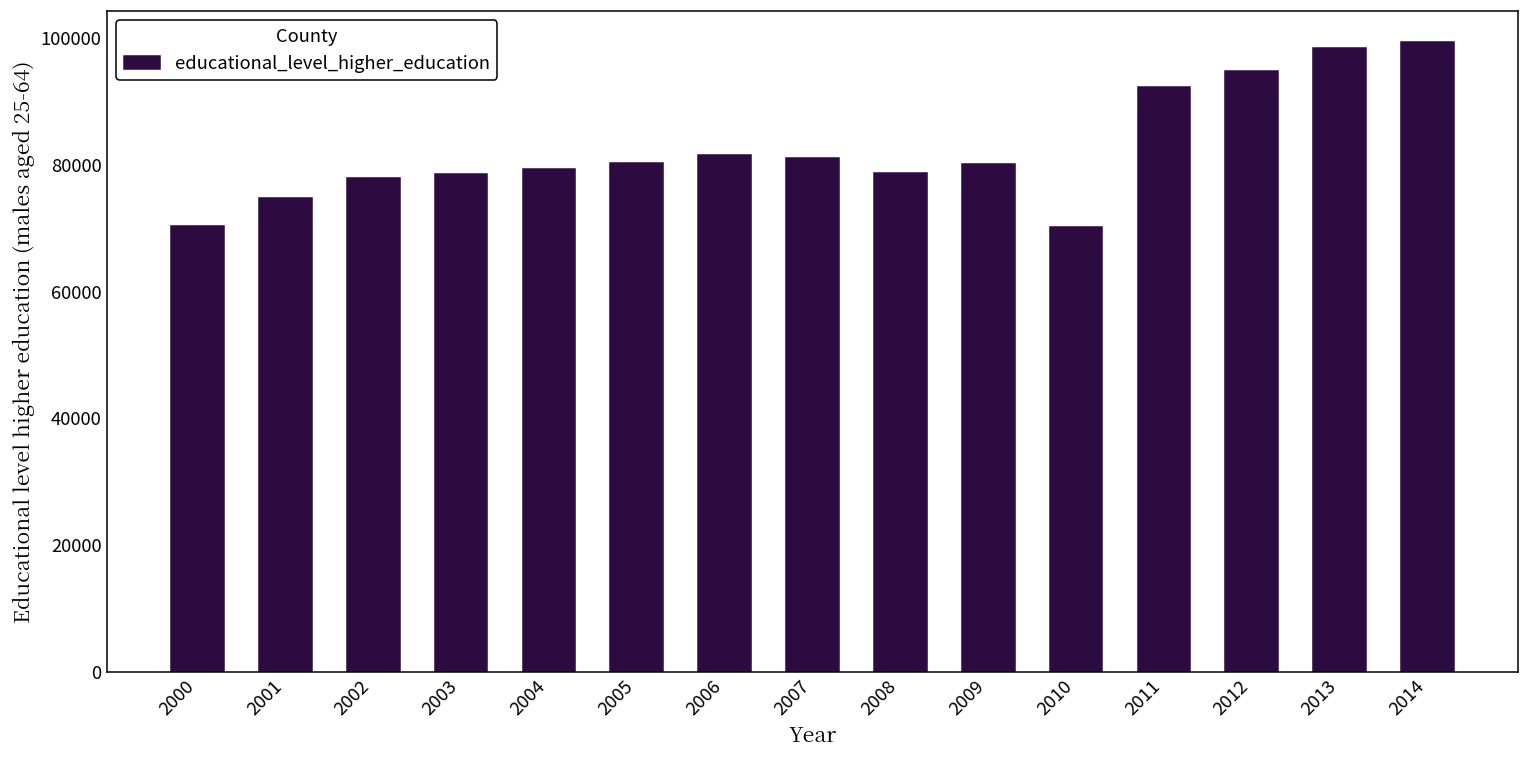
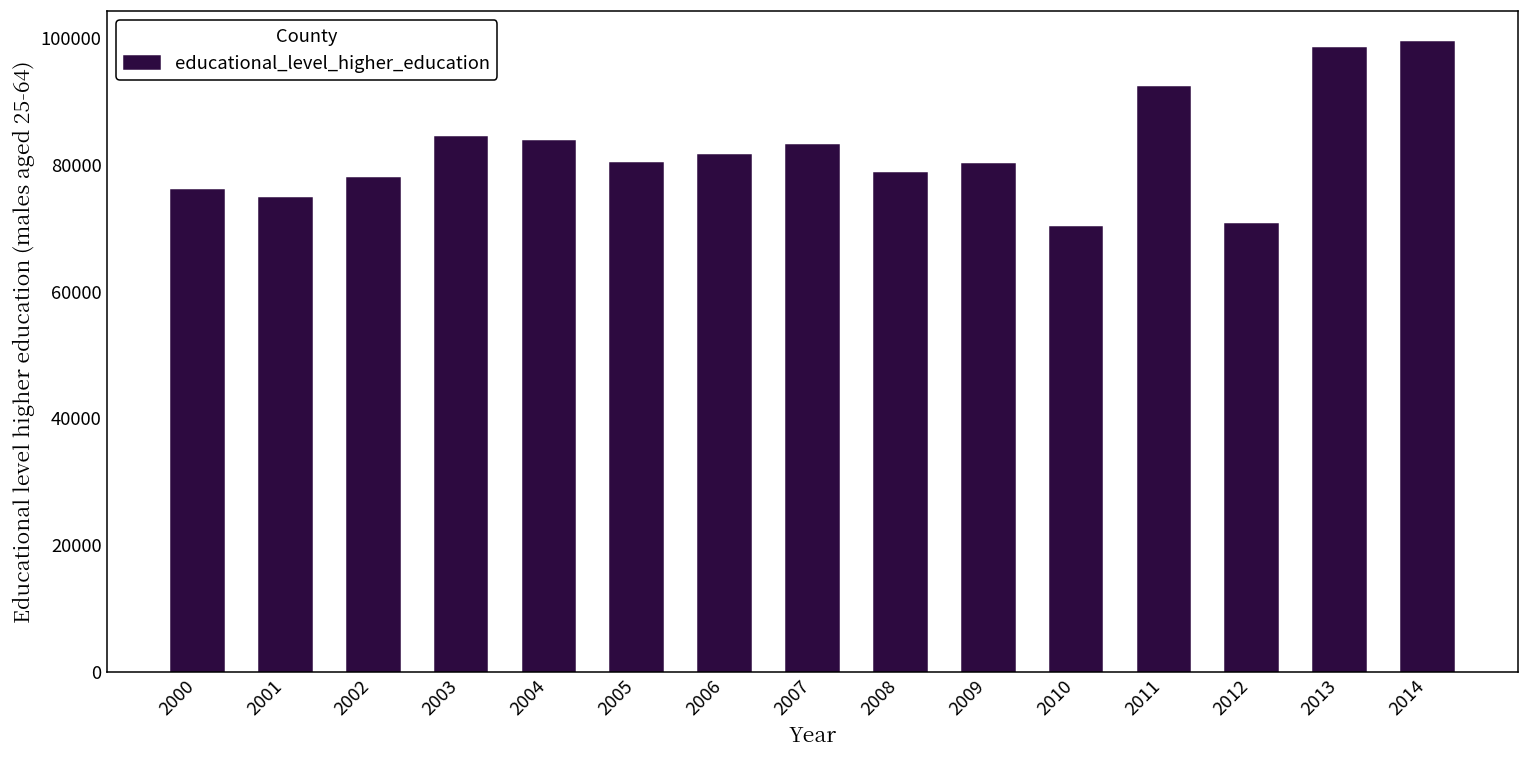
  {
-   "2000": 70000,
+   "2000": 76000,
    "2001": 75000,
    "2002": 78000,
-   "2003": 78000,
-   "2004": 79000,
+   "2003": 84000,
+   "2004": 84000,
    "2005": 80000,
    "2006": 81000,
-   "2007": 81000,
+   "2007": 83000,
    "2008": 79000,
    "2009": 80000,
    "2010": 70000,
    "2011": 92000,
-   "2012": 95000,
+   "2012": 71000,
    "2013": 98000,
    "2014": 99000
  }
